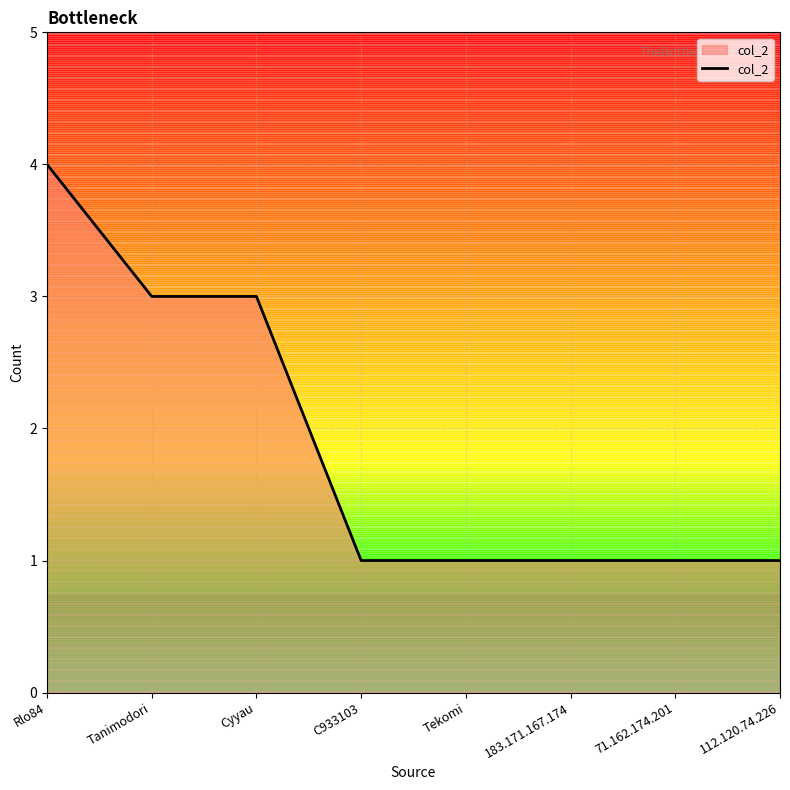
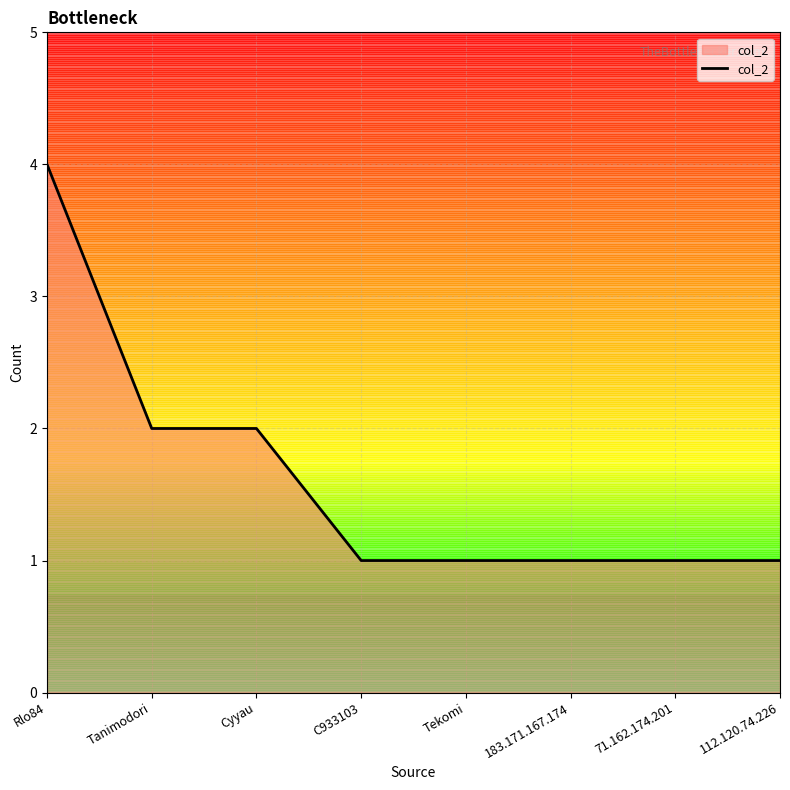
  {
    "Rlo84": 4,
-   "Tanimodori": 3,
-   "Cyyau": 3,
+   "Tanimodori": 2,
+   "Cyyau": 2,
    "C933103": 1,
    "Tekomi": 1,
    "183.171.167.174": 1,
    "71.162.174.201": 1,
    "112.120.74.226": 1
  }
